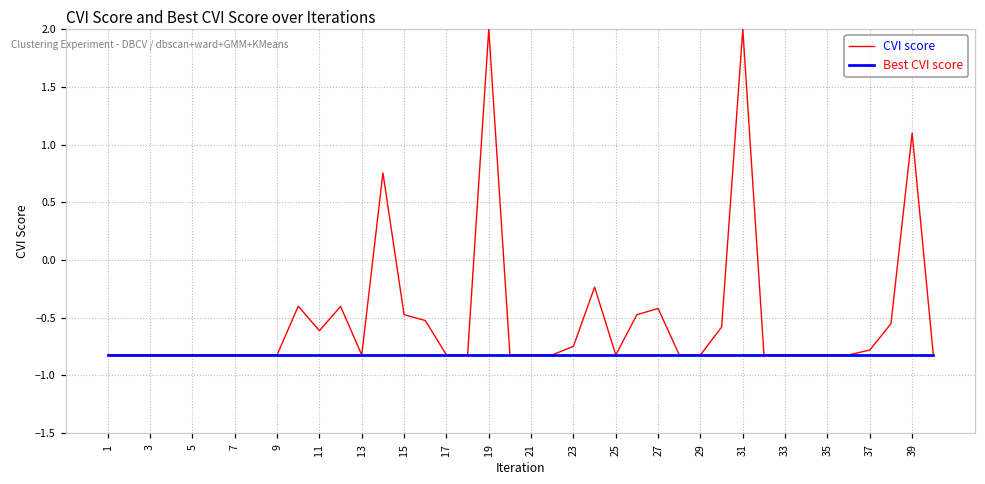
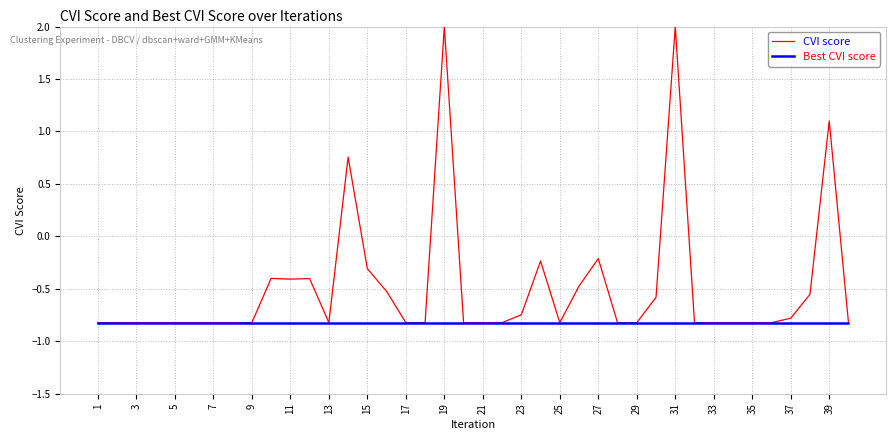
  {
    "CVI score": {
-     "11": -0.61,
-     "15": -0.47,
+     "11": -0.41,
+     "15": -0.31,
      "19": 2.00,
      "23": -0.75,
-     "27": -0.42,
+     "27": -0.21,
      "31": 2.00,
      "37": -0.78,
      "39": 1.10
    },
    "Best CVI score": {
      "11": -0.82,
      "15": -0.82,
      "19": -0.82,
      "23": -0.82,
      "27": -0.82,
      "31": -0.82,
      "37": -0.82,
      "39": -0.82
    }
  }
